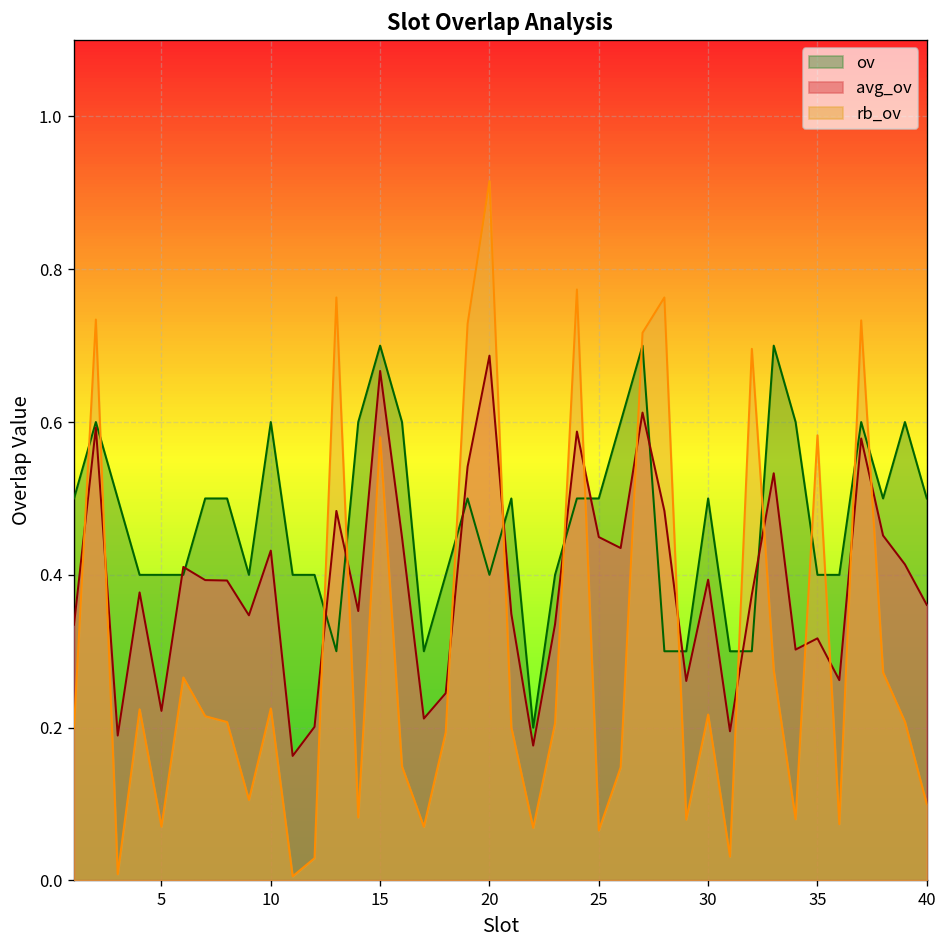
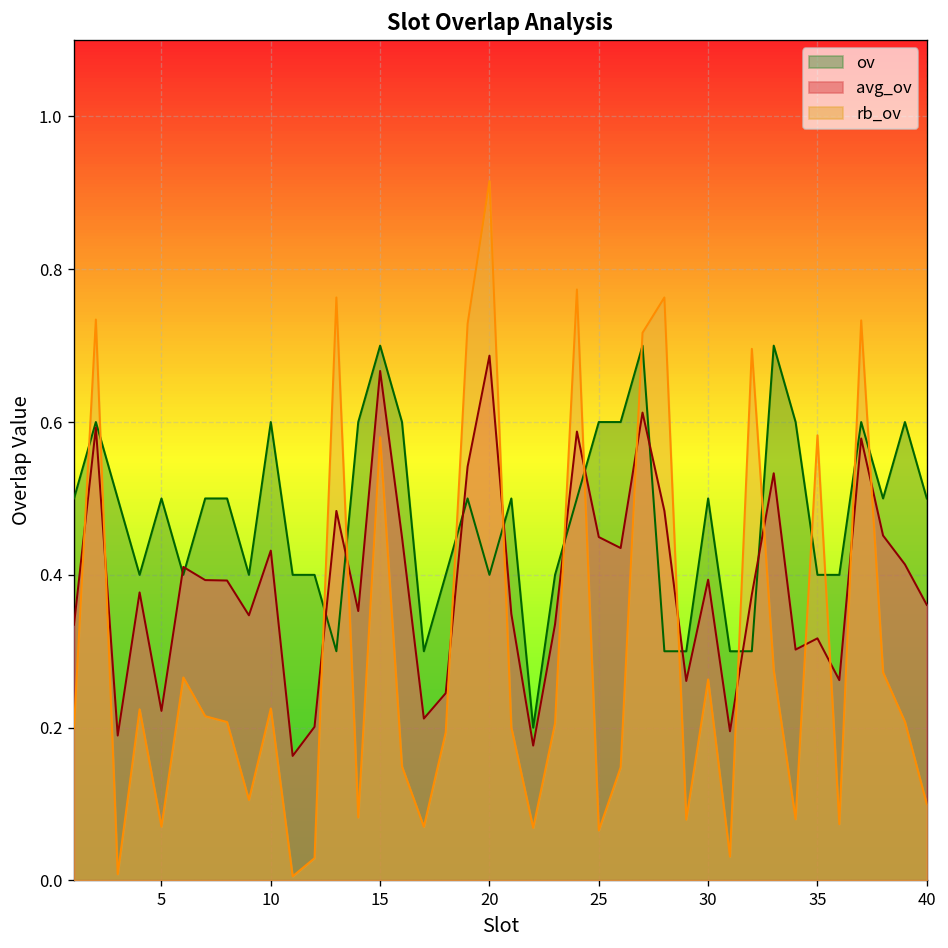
  {
    "ov": {
-     "5": 0.4,
+     "5": 0.5,
      "10": 0.6,
      "15": 0.7,
      "20": 0.4,
-     "25": 0.5,
+     "25": 0.6,
      "30": 0.5,
      "35": 0.4,
      "40": 0.5
    },
    "avg_ov": {
      "5": 0.22,
      "10": 0.43,
      "15": 0.67,
      "20": 0.69,
      "25": 0.45,
      "30": 0.39,
      "35": 0.32,
      "40": 0.36
    },
    "rb_ov": {
      "5": 0.07,
      "10": 0.23,
      "15": 0.58,
      "20": 0.92,
      "25": 0.07,
-     "30": 0.22,
+     "30": 0.26,
      "35": 0.58,
      "40": 0.10
    }
  }
